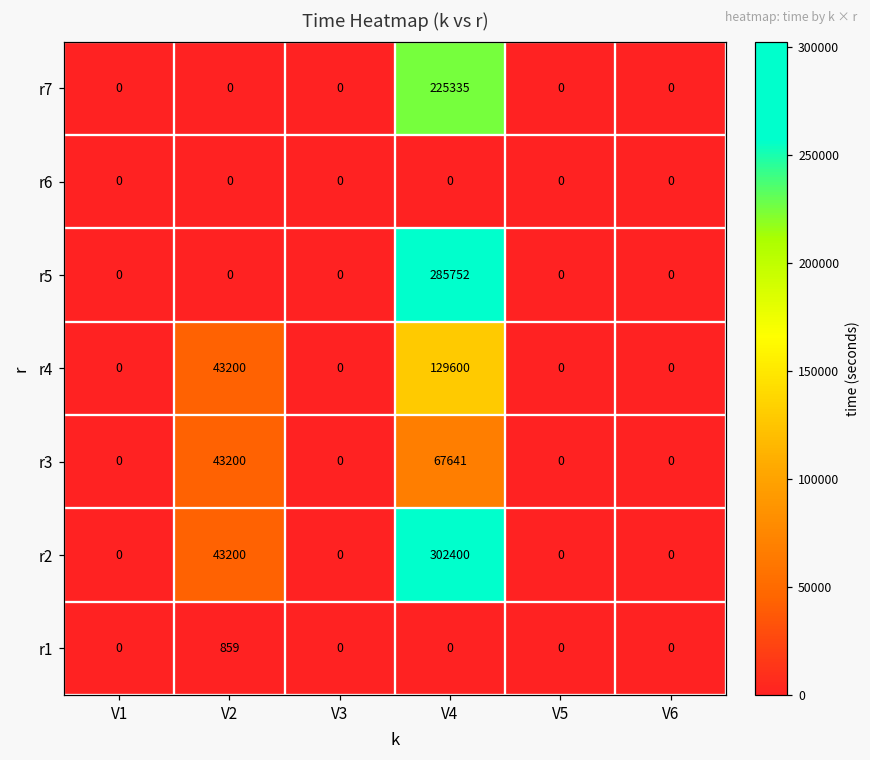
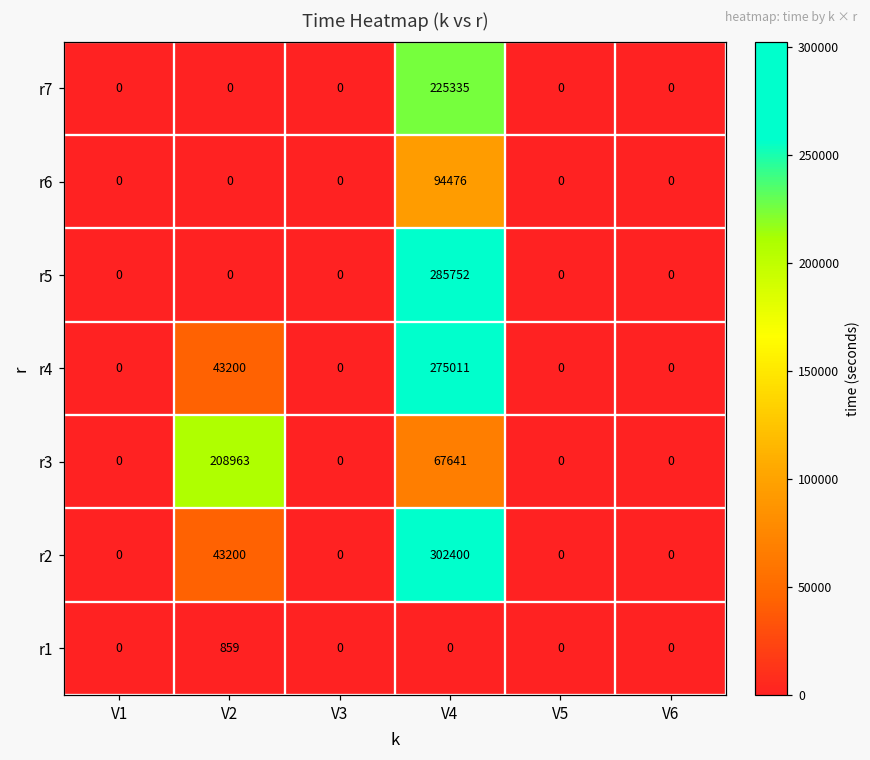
  {
    "r7": {
      "V1": 0,
      "V2": 0,
      "V3": 0,
      "V4": 225335,
      "V5": 0,
      "V6": 0
    },
    "r6": {
      "V1": 0,
      "V2": 0,
      "V3": 0,
-     "V4": 0,
+     "V4": 94476,
      "V5": 0,
      "V6": 0
    },
    "r5": {
      "V1": 0,
      "V2": 0,
      "V3": 0,
      "V4": 285752,
      "V5": 0,
      "V6": 0
    },
    "r4": {
      "V1": 0,
      "V2": 43200,
      "V3": 0,
-     "V4": 129600,
+     "V4": 275011,
      "V5": 0,
      "V6": 0
    },
    "r3": {
      "V1": 0,
-     "V2": 43200,
+     "V2": 208963,
      "V3": 0,
      "V4": 67641,
      "V5": 0,
      "V6": 0
    },
    "r2": {
      "V1": 0,
      "V2": 43200,
      "V3": 0,
      "V4": 302400,
      "V5": 0,
      "V6": 0
    },
    "r1": {
      "V1": 0,
      "V2": 859,
      "V3": 0,
      "V4": 0,
      "V5": 0,
      "V6": 0
    }
  }
